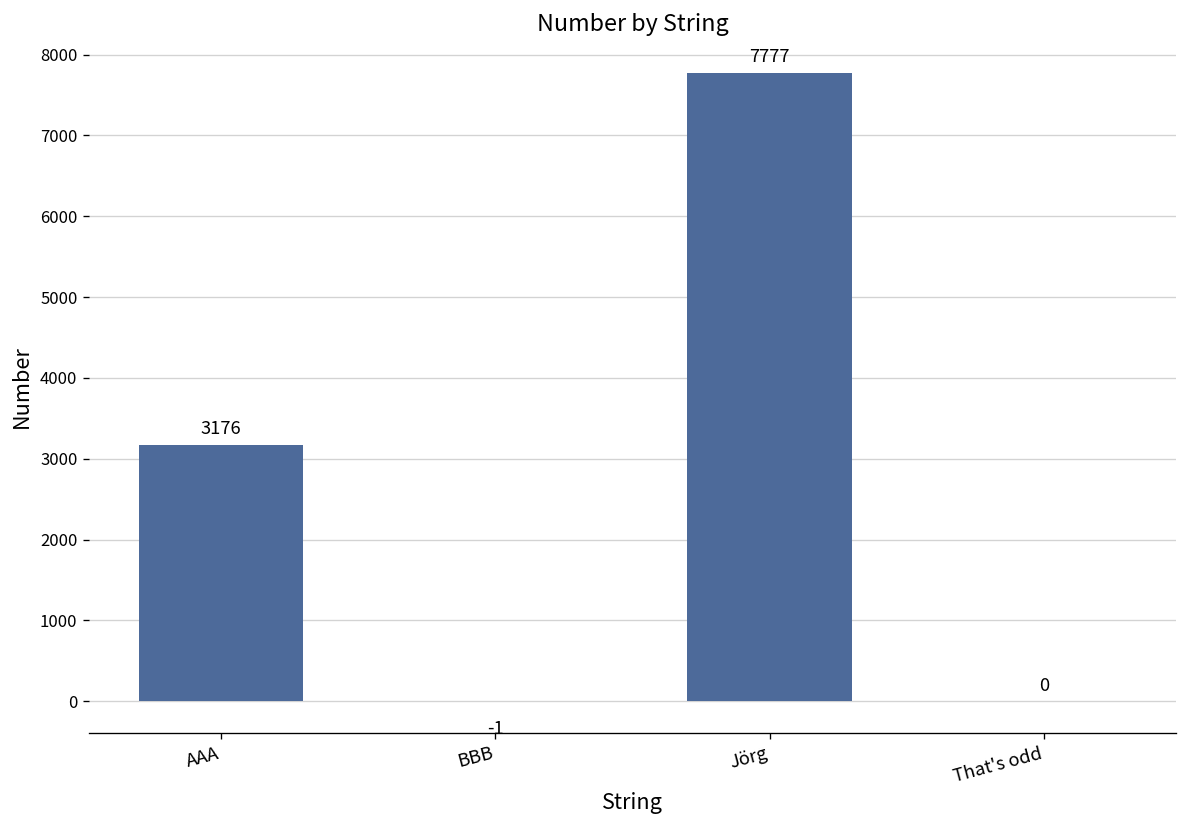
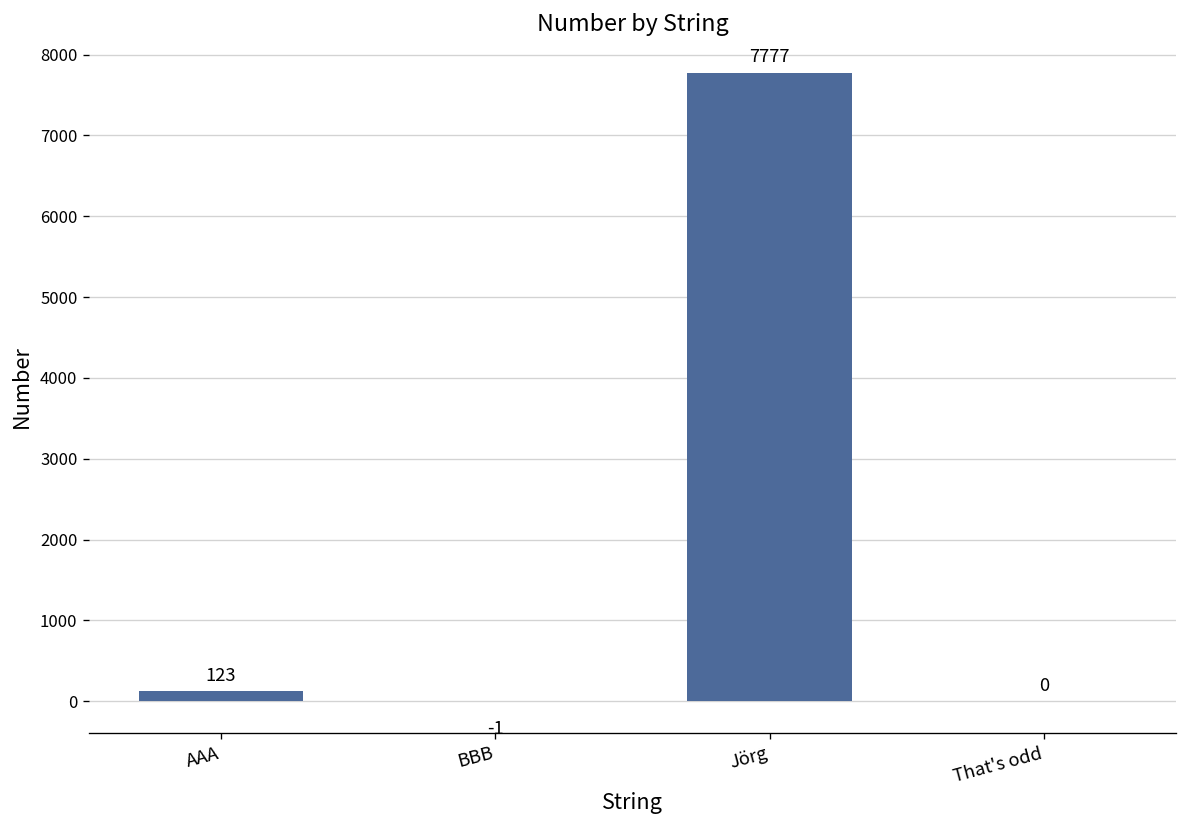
  {
-   "AAA": 3176,
+   "AAA": 123,
    "BBB": -1,
    "Jörg": 7777,
    "That's odd": 0
  }
